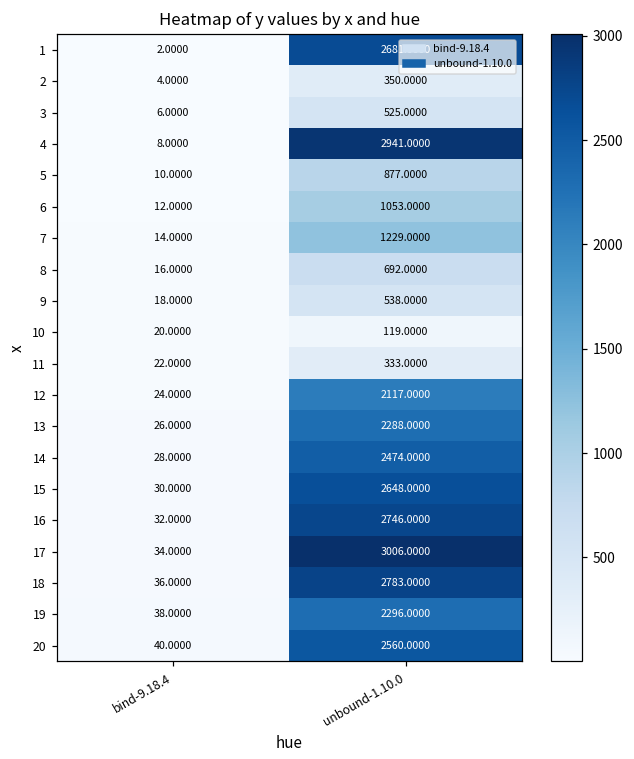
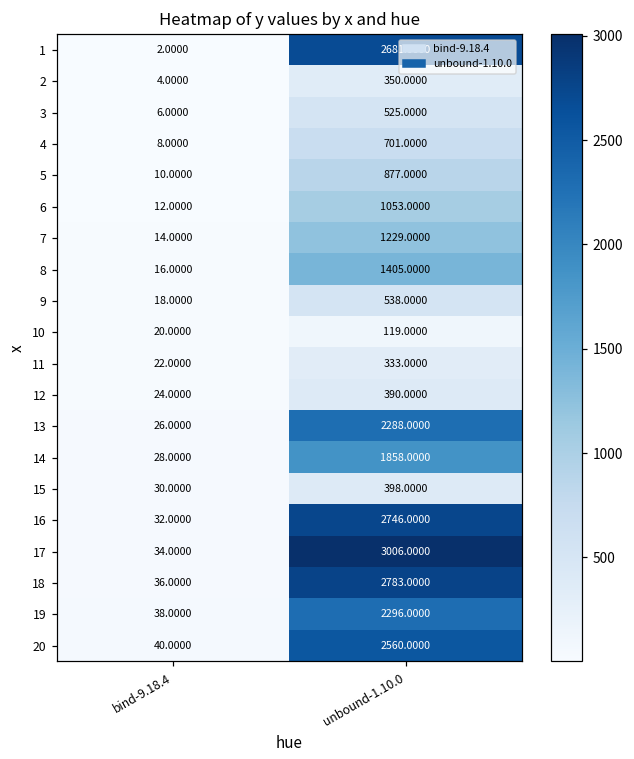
  {
    "1": {
      "bind-9.18.4": 2.0000
    },
    "2": {
      "bind-9.18.4": 4.0000,
      "unbound-1.10.0": 350.0000
    },
    "3": {
      "bind-9.18.4": 6.0000,
      "unbound-1.10.0": 525.0000
    },
    "4": {
      "bind-9.18.4": 8.0000,
-     "unbound-1.10.0": 2941.0000
+     "unbound-1.10.0": 701.0000
    },
    "5": {
      "bind-9.18.4": 10.0000,
      "unbound-1.10.0": 877.0000
    },
    "6": {
      "bind-9.18.4": 12.0000,
      "unbound-1.10.0": 1053.0000
    },
    "7": {
      "bind-9.18.4": 14.0000,
      "unbound-1.10.0": 1229.0000
    },
    "8": {
      "bind-9.18.4": 16.0000,
-     "unbound-1.10.0": 692.0000
+     "unbound-1.10.0": 1405.0000
    },
    "9": {
      "bind-9.18.4": 18.0000,
      "unbound-1.10.0": 538.0000
    },
    "10": {
      "bind-9.18.4": 20.0000,
      "unbound-1.10.0": 119.0000
    },
    "11": {
      "bind-9.18.4": 22.0000,
      "unbound-1.10.0": 333.0000
    },
    "12": {
      "bind-9.18.4": 24.0000,
-     "unbound-1.10.0": 2117.0000
+     "unbound-1.10.0": 390.0000
    },
    "13": {
      "bind-9.18.4": 26.0000,
      "unbound-1.10.0": 2288.0000
    },
    "14": {
      "bind-9.18.4": 28.0000,
-     "unbound-1.10.0": 2474.0000
+     "unbound-1.10.0": 1858.0000
    },
    "15": {
      "bind-9.18.4": 30.0000,
-     "unbound-1.10.0": 2648.0000
+     "unbound-1.10.0": 398.0000
    },
    "16": {
      "bind-9.18.4": 32.0000,
      "unbound-1.10.0": 2746.0000
    },
    "17": {
      "bind-9.18.4": 34.0000,
      "unbound-1.10.0": 3006.0000
    },
    "18": {
      "bind-9.18.4": 36.0000,
      "unbound-1.10.0": 2783.0000
    },
    "19": {
      "bind-9.18.4": 38.0000,
      "unbound-1.10.0": 2296.0000
    },
    "20": {
      "bind-9.18.4": 40.0000,
      "unbound-1.10.0": 2560.0000
    }
  }
